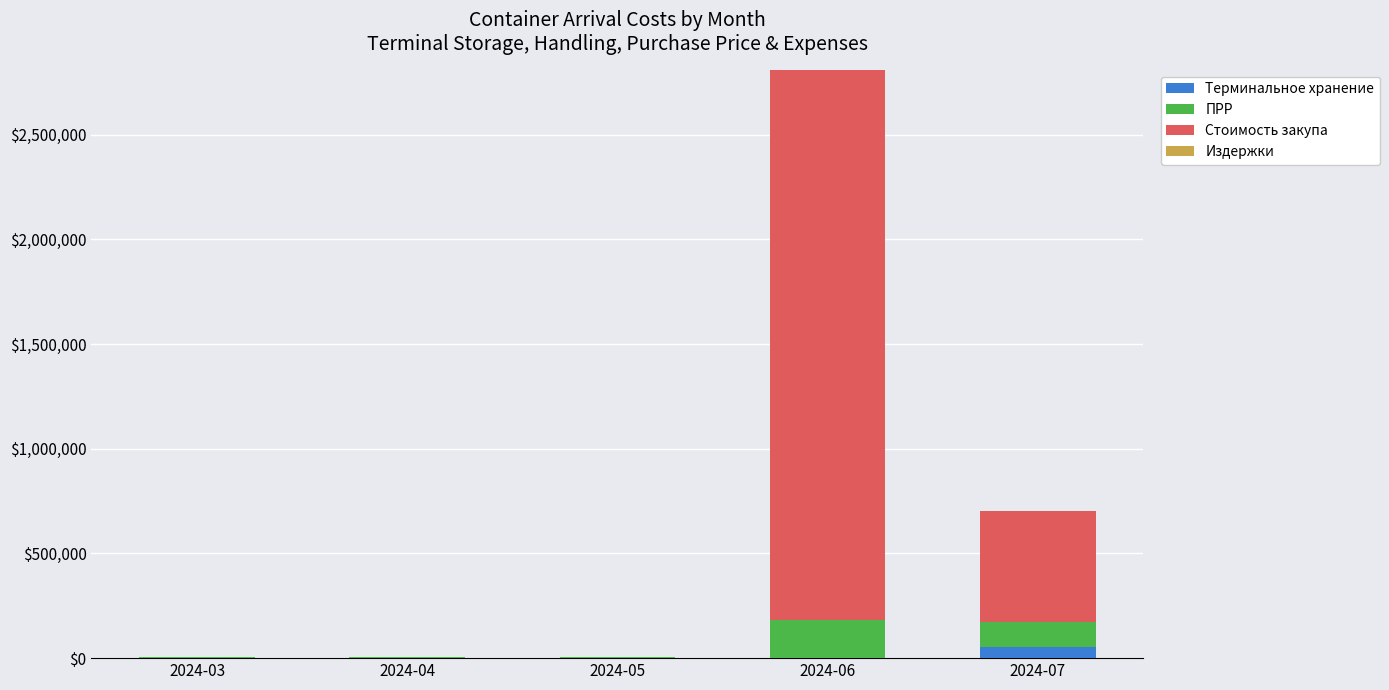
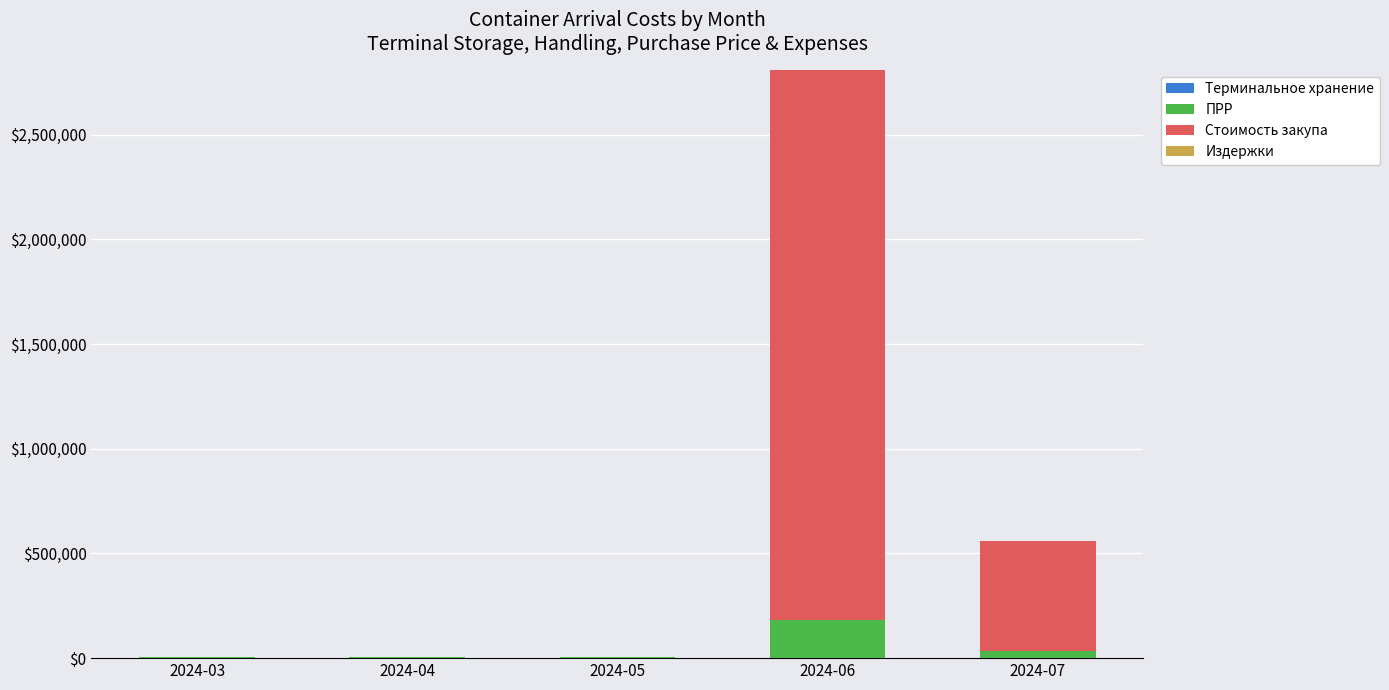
  {
    "Терминальное хранение": {
      "2024-04": "$0",
      "2024-05": "$0",
-     "2024-07": "$50,000"
+     "2024-07": "$0"
    },
    "ПРР": {
      "2024-06": "$180,000",
-     "2024-07": "$120,000"
+     "2024-07": "$30,000"
    },
    "Издержки": {
      "2024-03": "$0",
      "2024-04": "$0",
      "2024-05": "$0"
    }
  }
